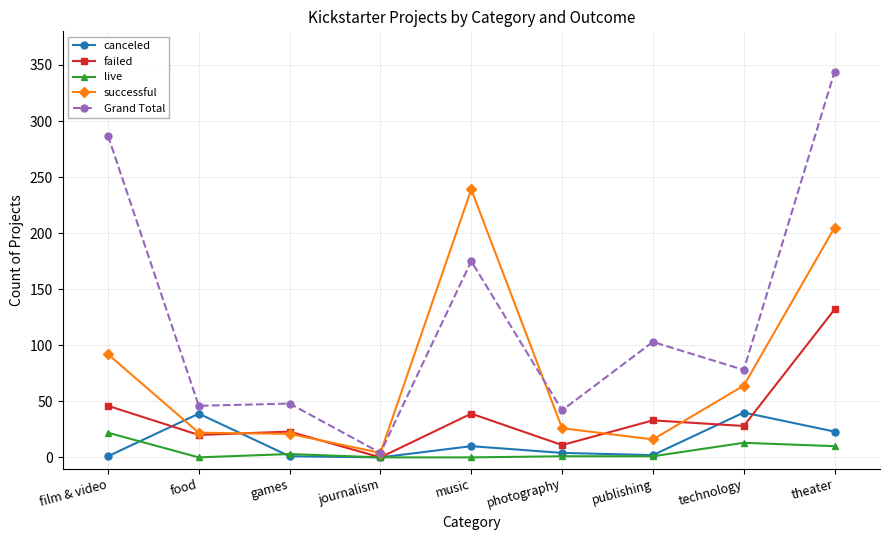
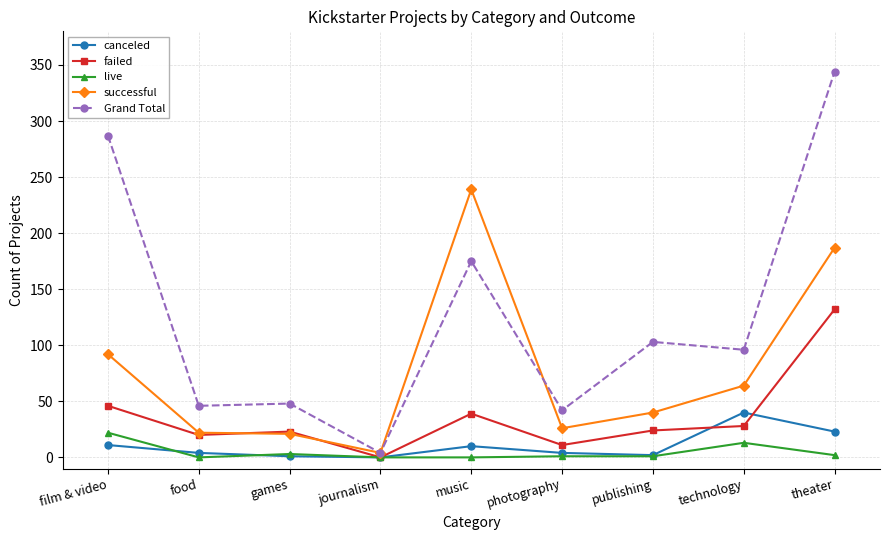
  {
    "canceled": {
-     "film & video": 1,
-     "food": 39,
+     "film & video": 11,
+     "food": 4,
      "music": 10,
      "photography": 4,
      "technology": 40,
      "theater": 23
    },
    "failed": {
      "film & video": 46,
      "music": 39,
      "photography": 11,
-     "publishing": 33,
+     "publishing": 24,
      "technology": 28,
      "theater": 132
    },
    "live": {
      "film & video": 22,
      "food": 0,
      "music": 0,
      "photography": 1,
      "technology": 13,
-     "theater": 10
+     "theater": 2
    },
    "successful": {
      "film & video": 92,
      "music": 239,
      "photography": 26,
-     "publishing": 16,
+     "publishing": 40,
      "technology": 64,
-     "theater": 205
+     "theater": 187
    },
    "Grand Total": {
      "film & video": 287,
      "food": 46,
      "games": 48,
      "music": 175,
      "photography": 42,
      "publishing": 103,
-     "technology": 78,
+     "technology": 96,
      "theater": 344
    }
  }
